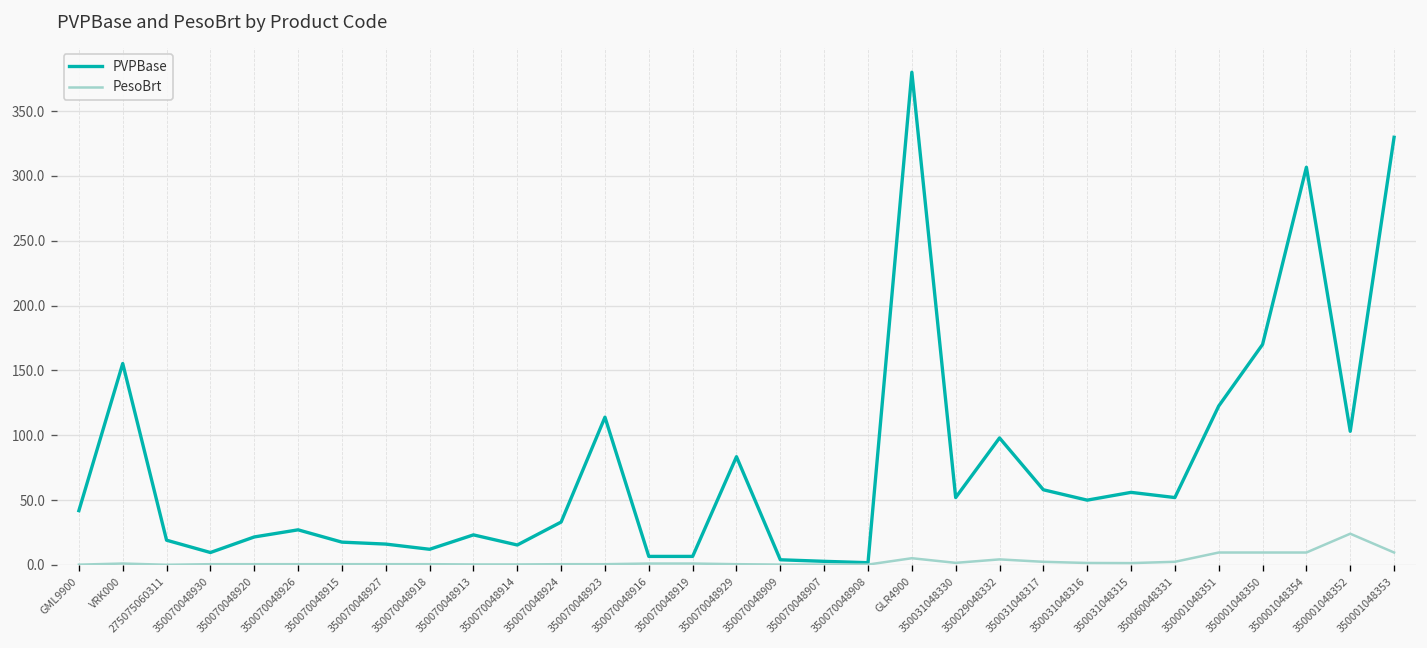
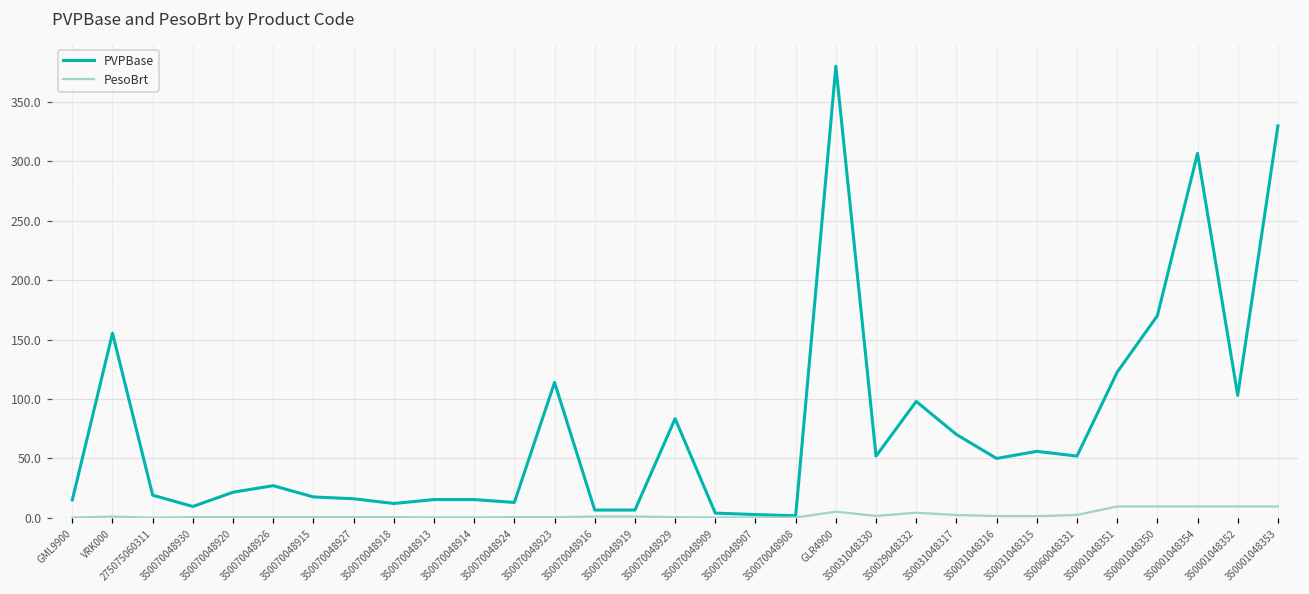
  {
    "PVPBase": {
-     "GML9900": 42,
+     "GML9900": 15,
      "VRK000": 155,
      "275075060311": 19,
      "350070048930": 10,
      "350070048920": 22,
      "350070048926": 27,
      "350070048915": 18,
      "350070048927": 16,
      "350070048918": 12,
-     "350070048913": 23,
+     "350070048913": 15,
      "350070048914": 15,
-     "350070048924": 33,
+     "350070048924": 13,
      "350070048923": 114,
      "350070048916": 7,
      "350070048919": 7,
      "350070048929": 83,
      "350070048909": 4,
      "350070048907": 3,
      "GLR4900": 380,
      "350031048330": 52,
      "350029048332": 98,
-     "350031048317": 58,
+     "350031048317": 70,
      "350031048316": 50,
      "350031048315": 56,
      "350060048331": 52,
      "350001048351": 123,
      "350001048350": 170,
      "350001048354": 307,
      "350001048352": 103,
      "350001048353": 330
    },
    "PesoBrt": {
      "GML9900": 0,
      "VRK000": 1,
      "275075060311": 0,
      "350070048930": 1,
      "350070048920": 1,
      "350070048926": 1,
      "350070048915": 1,
      "350070048927": 1,
      "350070048918": 1,
      "350070048913": 0,
      "350070048914": 0,
      "350070048924": 1,
      "350070048923": 1,
      "350070048916": 1,
      "350070048919": 1,
      "350070048929": 1,
      "350070048909": 0,
      "350070048907": 0,
      "GLR4900": 5,
      "350031048330": 2,
      "350029048332": 4,
      "350031048317": 2,
      "350031048316": 1,
      "350031048315": 1,
      "350060048331": 2,
      "350001048351": 10,
      "350001048350": 10,
      "350001048354": 10,
-     "350001048352": 24,
+     "350001048352": 10,
      "350001048353": 10
    }
  }
